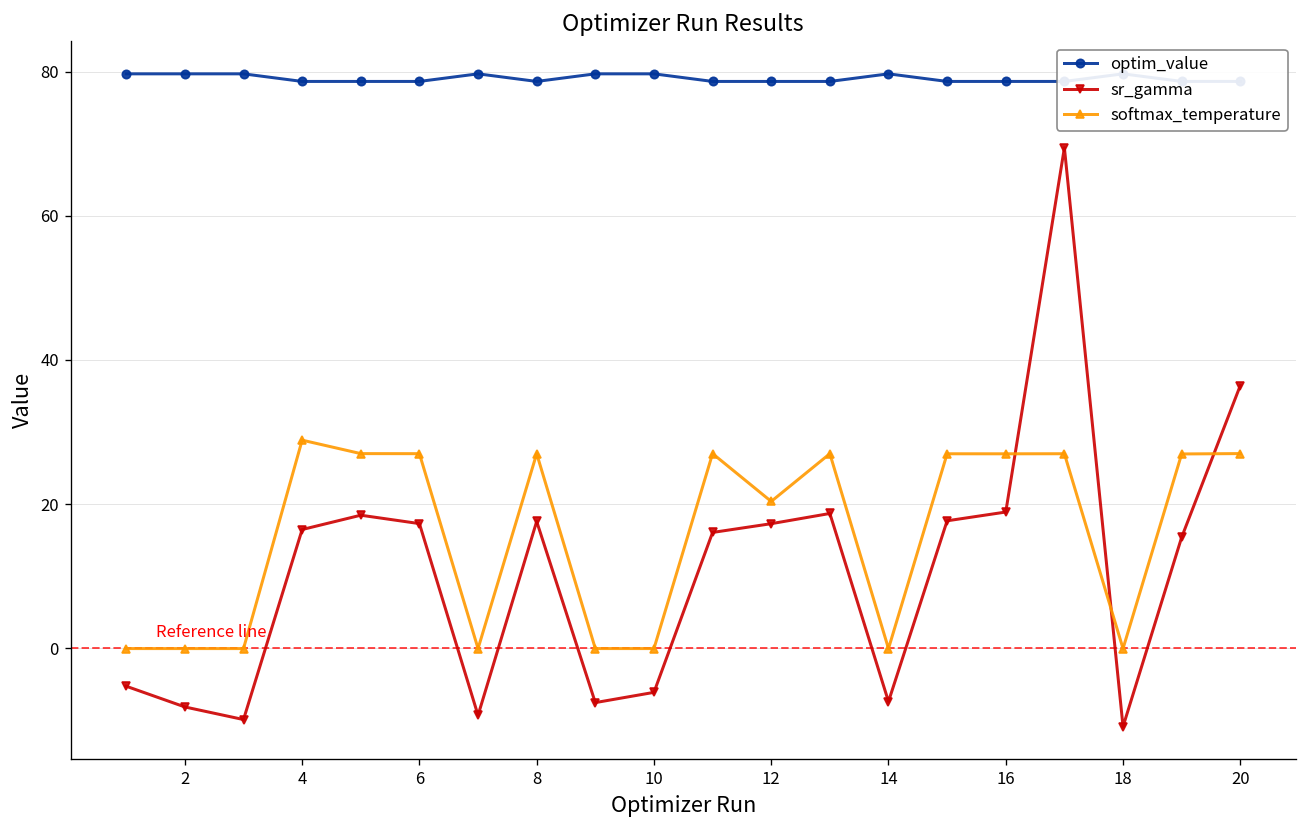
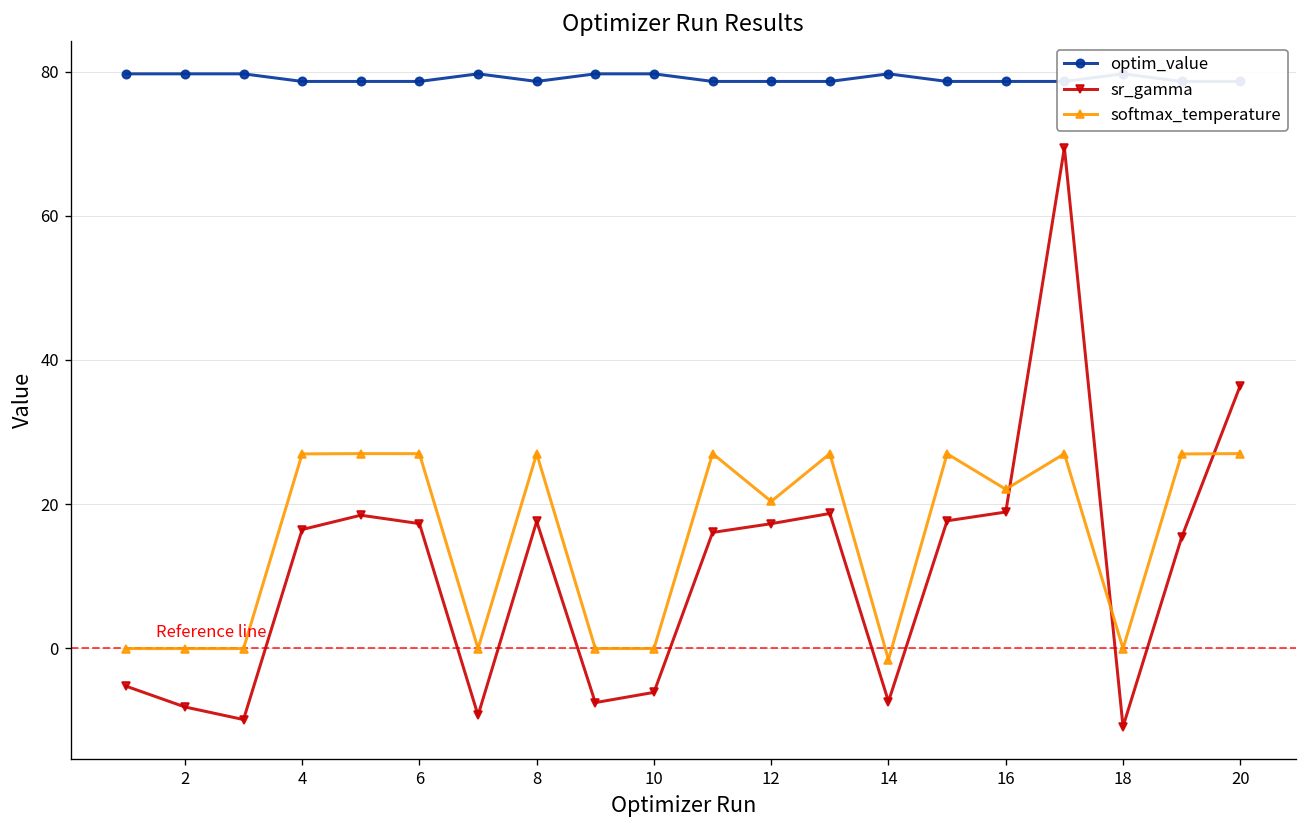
  {
    "optim_value": {
      "2": 80,
      "4": 79,
      "6": 79,
      "8": 79,
      "10": 80,
      "12": 79,
      "14": 80,
      "16": 79
    },
    "sr_gamma": {
      "2": -8,
      "4": 16,
      "6": 17,
      "8": 18,
      "10": -6,
      "12": 17,
      "14": -7,
      "16": 19,
      "18": -11,
      "20": 36
    },
    "softmax_temperature": {
      "2": 0,
-     "4": 29,
+     "4": 27,
      "6": 27,
      "8": 27,
      "10": 0,
      "12": 20,
-     "14": 0,
-     "16": 27,
+     "14": -2,
+     "16": 22,
      "18": 0,
      "20": 27
    }
  }
